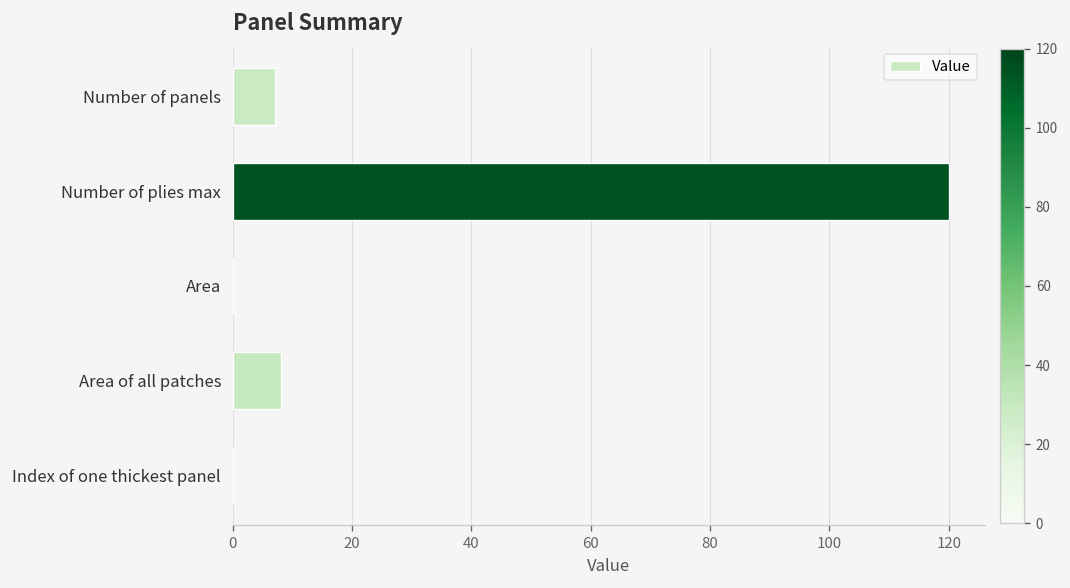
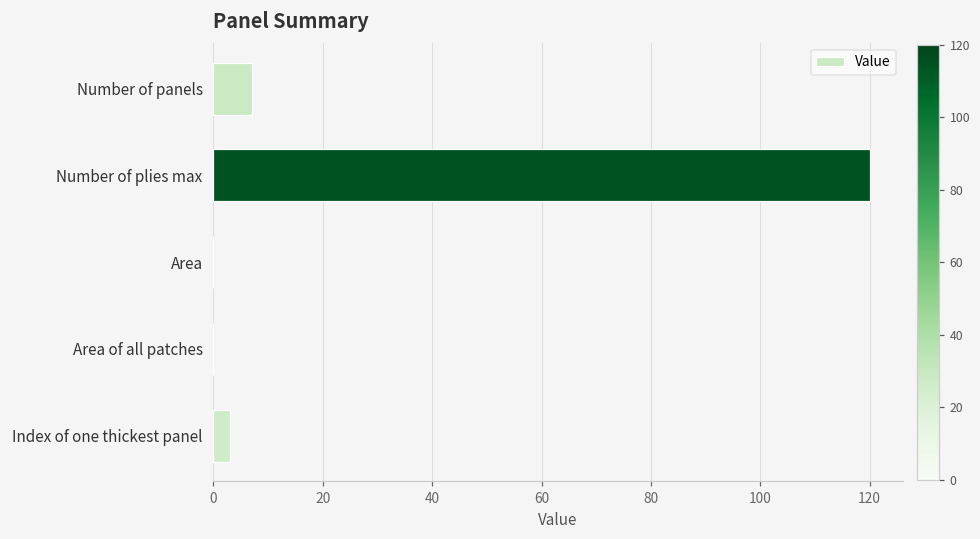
  {
    "Number of panels": 7,
    "Number of plies max": 120,
    "Area": 0,
-   "Area of all patches": 8,
-   "Index of one thickest panel": 0
+   "Area of all patches": 0,
+   "Index of one thickest panel": 3
  }
